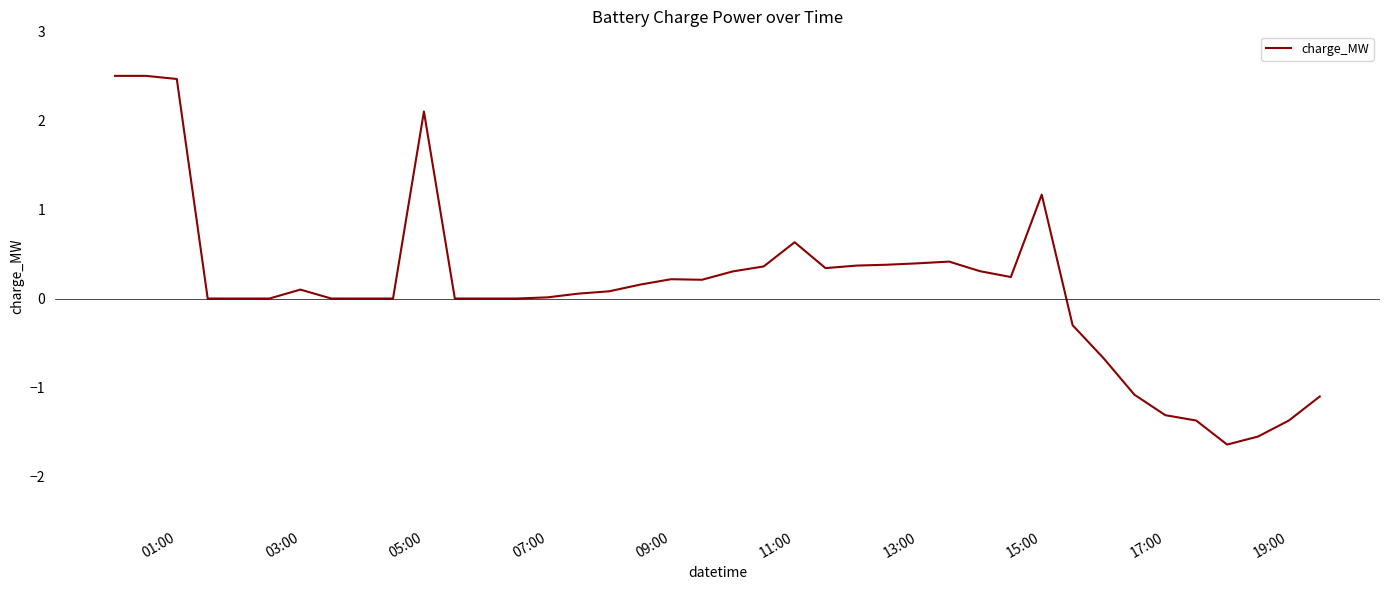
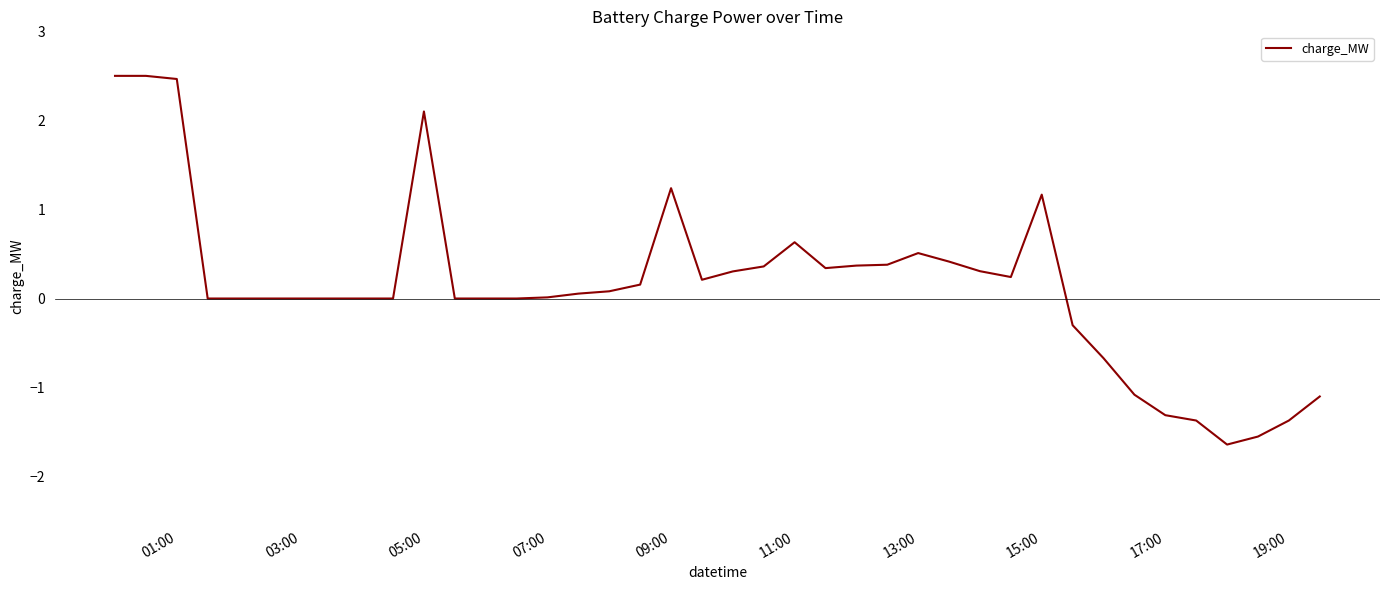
  {
    "01:00": 2.5,
-   "03:00": 0.1,
+   "03:00": 0.0,
    "05:00": 2.1,
    "07:00": 0.0,
-   "09:00": 0.2,
+   "09:00": 1.2,
    "11:00": 0.6,
-   "13:00": 0.4,
+   "13:00": 0.5,
    "15:00": 1.2,
    "17:00": -1.3,
    "19:00": -1.4
  }
